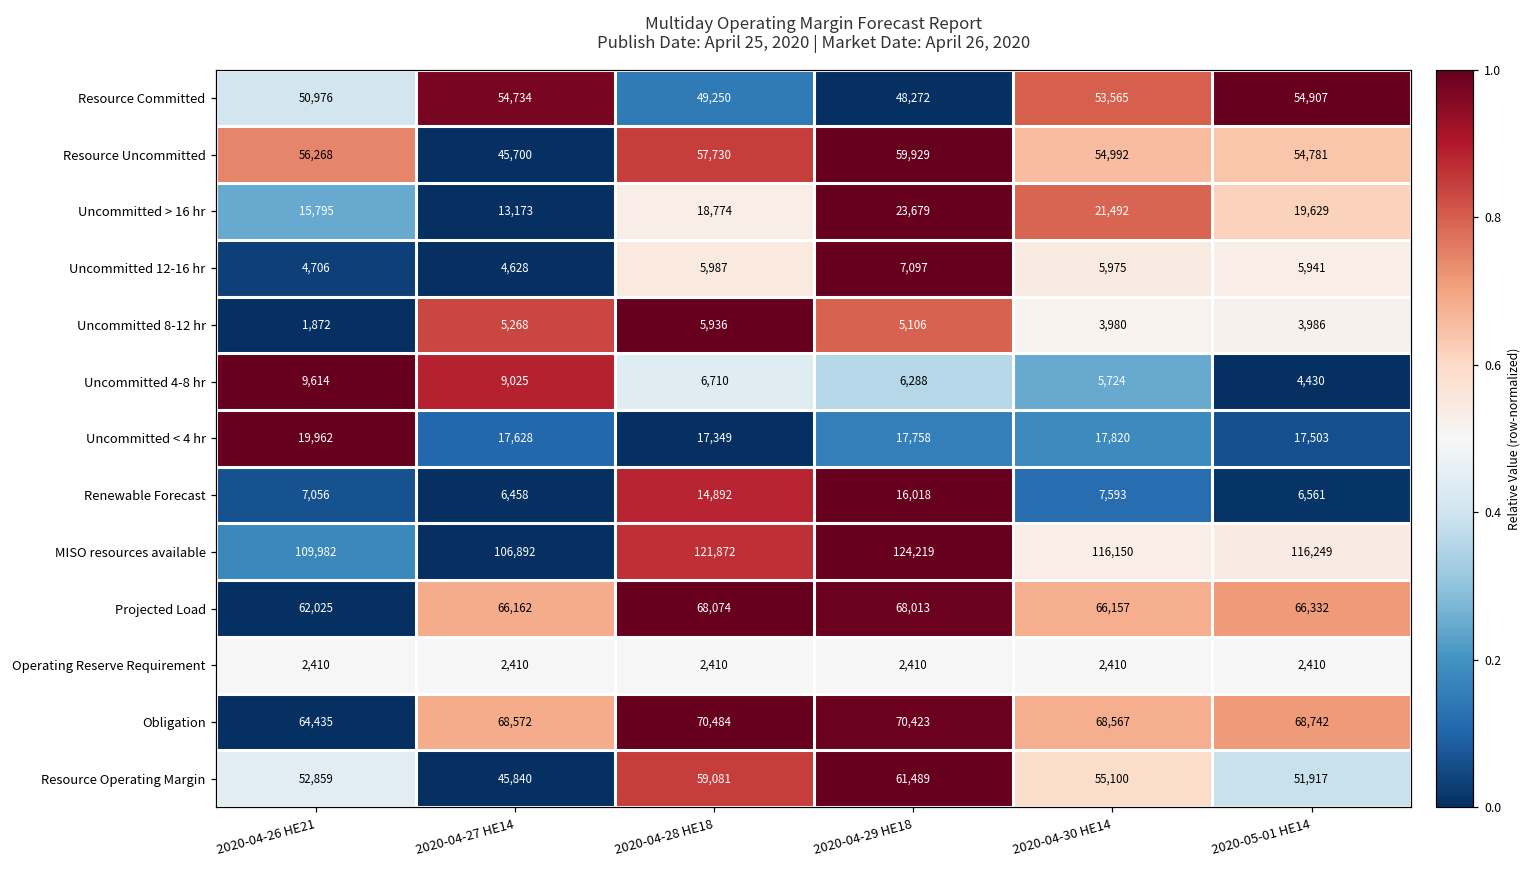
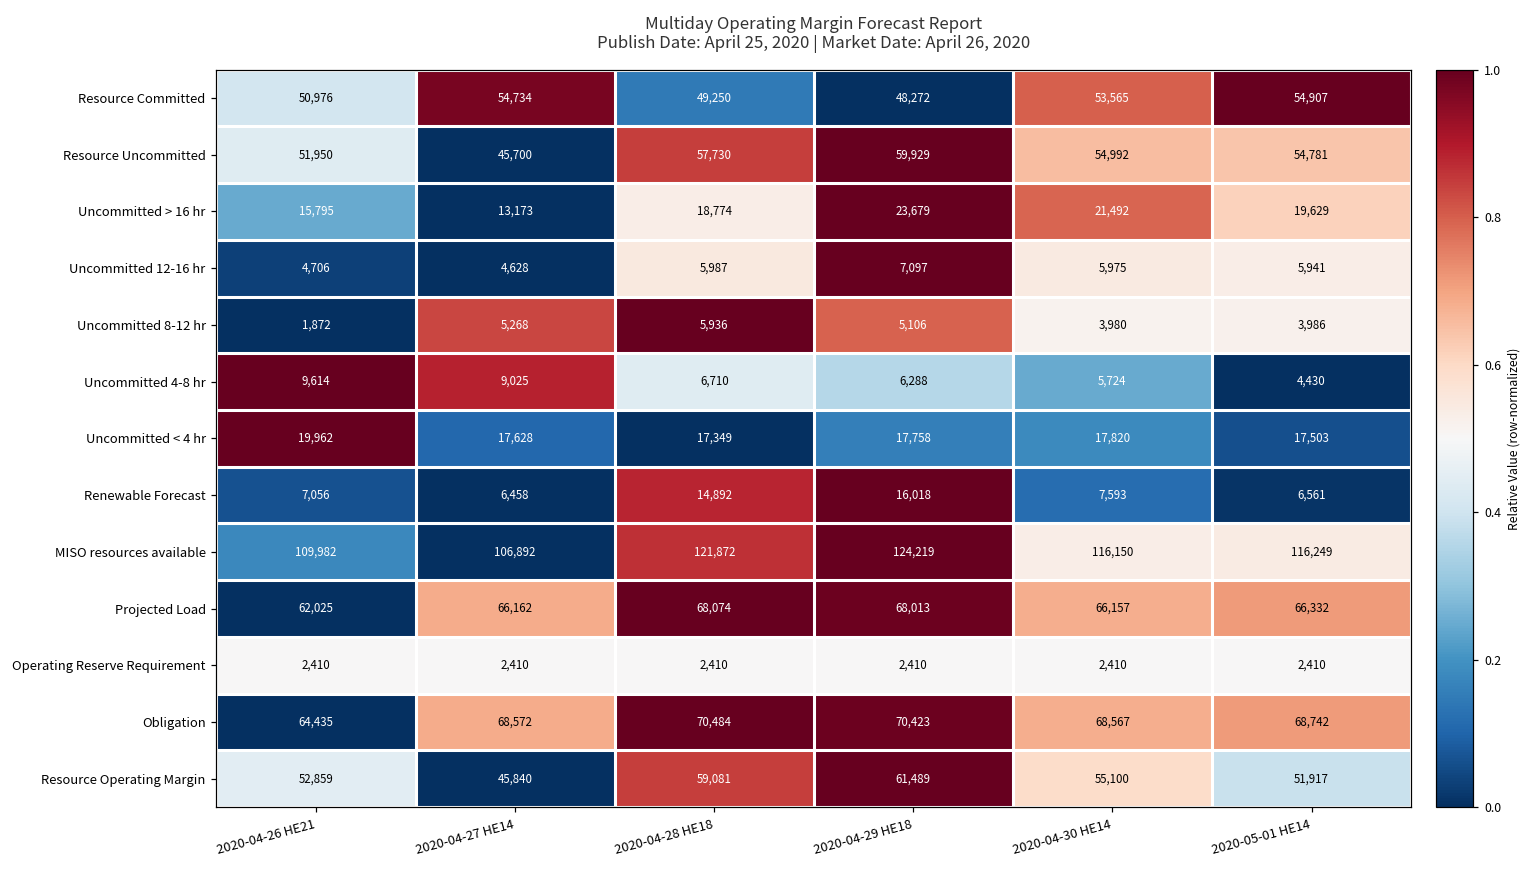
  {
    "Resource Committed": {
      "2020-04-26 HE21": "50,976",
      "2020-04-27 HE14": "54,734",
      "2020-04-28 HE18": "49,250",
      "2020-04-29 HE18": "48,272",
      "2020-04-30 HE14": "53,565",
      "2020-05-01 HE14": "54,907"
    },
    "Resource Uncommitted": {
-     "2020-04-26 HE21": "56,268",
+     "2020-04-26 HE21": "51,950",
      "2020-04-27 HE14": "45,700",
      "2020-04-28 HE18": "57,730",
      "2020-04-29 HE18": "59,929",
      "2020-04-30 HE14": "54,992",
      "2020-05-01 HE14": "54,781"
    },
    "Uncommitted > 16 hr": {
      "2020-04-26 HE21": "15,795",
      "2020-04-27 HE14": "13,173",
      "2020-04-28 HE18": "18,774",
      "2020-04-29 HE18": "23,679",
      "2020-04-30 HE14": "21,492",
      "2020-05-01 HE14": "19,629"
    },
    "Uncommitted 12-16 hr": {
      "2020-04-26 HE21": "4,706",
      "2020-04-27 HE14": "4,628",
      "2020-04-28 HE18": "5,987",
      "2020-04-29 HE18": "7,097",
      "2020-04-30 HE14": "5,975",
      "2020-05-01 HE14": "5,941"
    },
    "Uncommitted 8-12 hr": {
      "2020-04-26 HE21": "1,872",
      "2020-04-27 HE14": "5,268",
      "2020-04-28 HE18": "5,936",
      "2020-04-29 HE18": "5,106",
      "2020-04-30 HE14": "3,980",
      "2020-05-01 HE14": "3,986"
    },
    "Uncommitted 4-8 hr": {
      "2020-04-26 HE21": "9,614",
      "2020-04-27 HE14": "9,025",
      "2020-04-28 HE18": "6,710",
      "2020-04-29 HE18": "6,288",
      "2020-04-30 HE14": "5,724",
      "2020-05-01 HE14": "4,430"
    },
    "Uncommitted < 4 hr": {
      "2020-04-26 HE21": "19,962",
      "2020-04-27 HE14": "17,628",
      "2020-04-28 HE18": "17,349",
      "2020-04-29 HE18": "17,758",
      "2020-04-30 HE14": "17,820",
      "2020-05-01 HE14": "17,503"
    },
    "Renewable Forecast": {
      "2020-04-26 HE21": "7,056",
      "2020-04-27 HE14": "6,458",
      "2020-04-28 HE18": "14,892",
      "2020-04-29 HE18": "16,018",
      "2020-04-30 HE14": "7,593",
      "2020-05-01 HE14": "6,561"
    },
    "MISO resources available": {
      "2020-04-26 HE21": "109,982",
      "2020-04-27 HE14": "106,892",
      "2020-04-28 HE18": "121,872",
      "2020-04-29 HE18": "124,219",
      "2020-04-30 HE14": "116,150",
      "2020-05-01 HE14": "116,249"
    },
    "Projected Load": {
      "2020-04-26 HE21": "62,025",
      "2020-04-27 HE14": "66,162",
      "2020-04-28 HE18": "68,074",
      "2020-04-29 HE18": "68,013",
      "2020-04-30 HE14": "66,157",
      "2020-05-01 HE14": "66,332"
    },
    "Operating Reserve Requirement": {
      "2020-04-26 HE21": "2,410",
      "2020-04-27 HE14": "2,410",
      "2020-04-28 HE18": "2,410",
      "2020-04-29 HE18": "2,410",
      "2020-04-30 HE14": "2,410",
      "2020-05-01 HE14": "2,410"
    },
    "Obligation": {
      "2020-04-26 HE21": "64,435",
      "2020-04-27 HE14": "68,572",
      "2020-04-28 HE18": "70,484",
      "2020-04-29 HE18": "70,423",
      "2020-04-30 HE14": "68,567",
      "2020-05-01 HE14": "68,742"
    },
    "Resource Operating Margin": {
      "2020-04-26 HE21": "52,859",
      "2020-04-27 HE14": "45,840",
      "2020-04-28 HE18": "59,081",
      "2020-04-29 HE18": "61,489",
      "2020-04-30 HE14": "55,100",
      "2020-05-01 HE14": "51,917"
    }
  }
